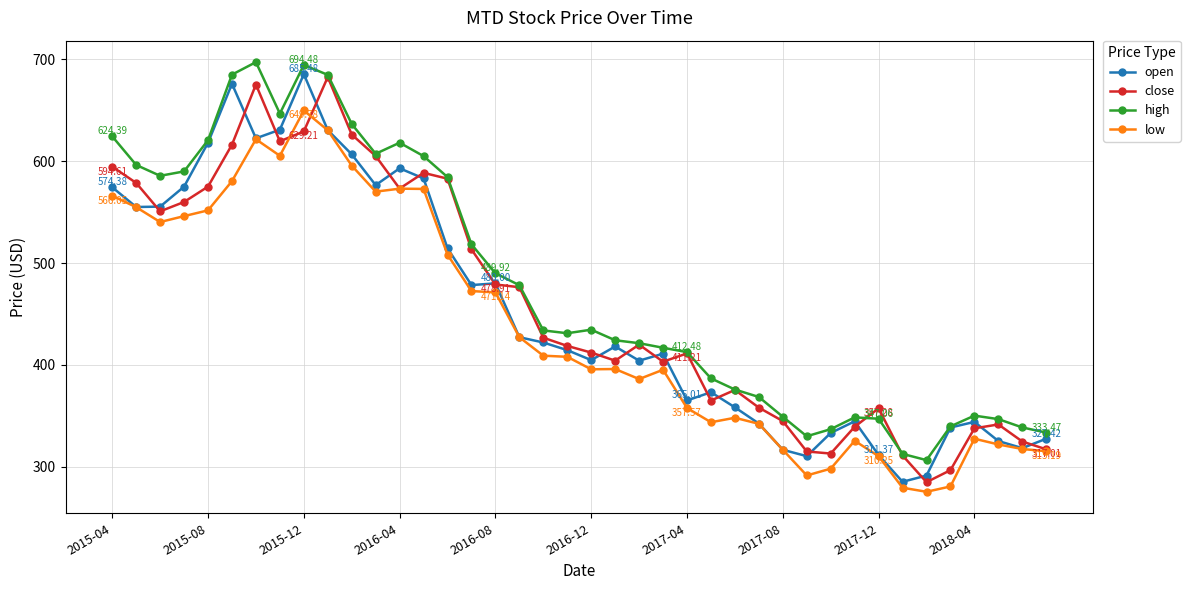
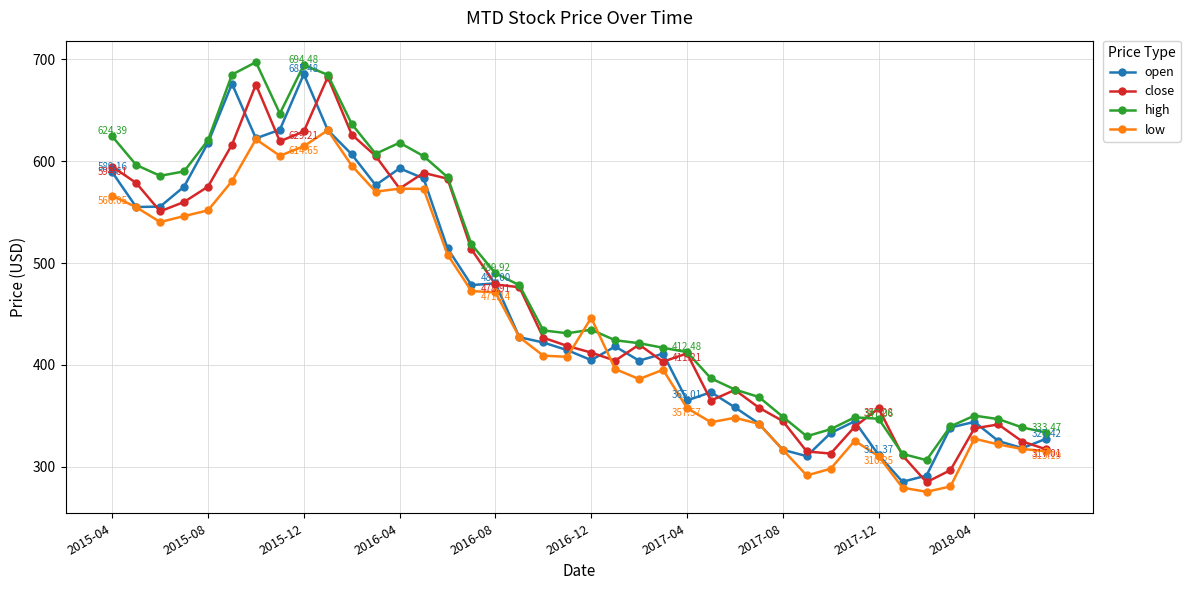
  {
    "open": {
-     "2015-04": 574.38,
+     "2015-04": 589.16,
      "2017-04": 365.01
    },
    "close": {
      "2015-04": 594.61,
      "2015-12": 629.21
    },
    "high": {
      "2015-04": 624.39,
      "2015-12": 694.48,
      "2016-08": 489.92
    },
    "low": {
      "2015-04": 566.05,
-     "2015-12": 649.78,
-     "2016-12": 396,
+     "2015-12": 614.65,
+     "2016-12": 446,
      "2017-04": 357.57
    }
  }
